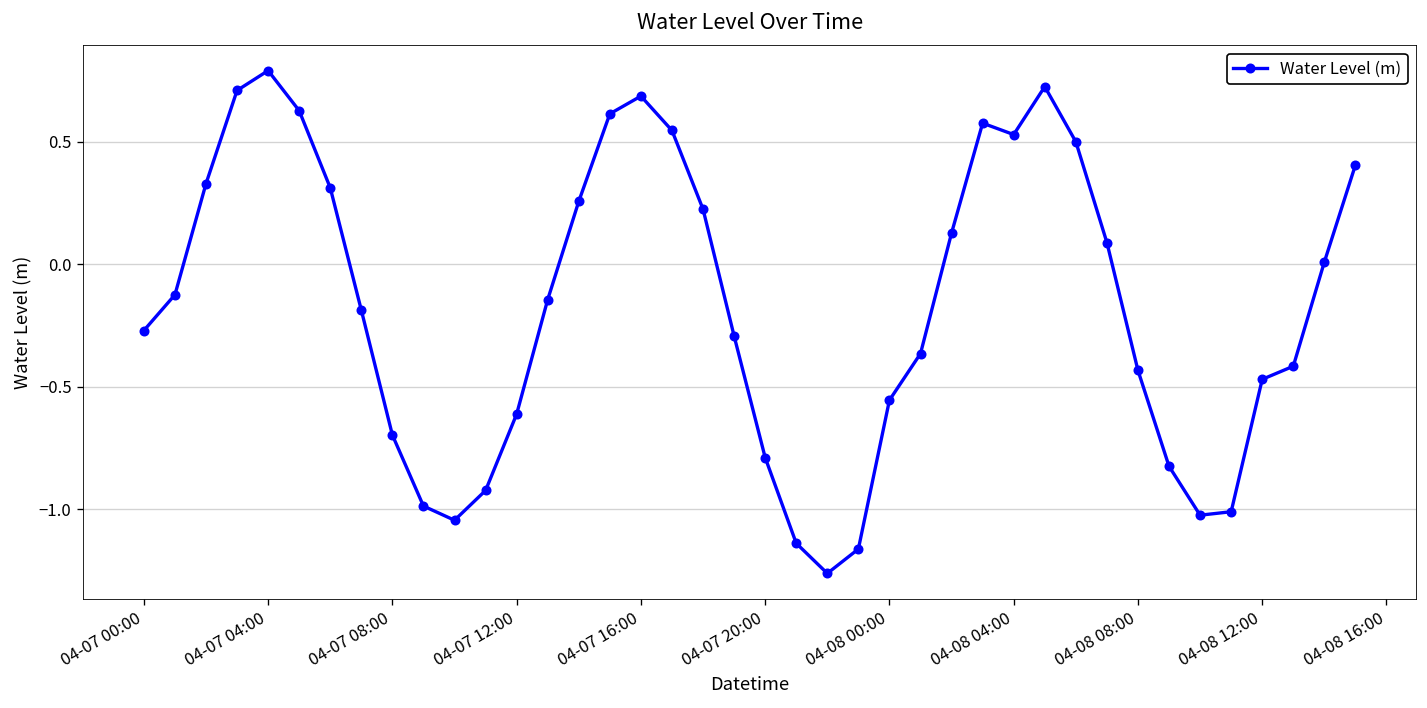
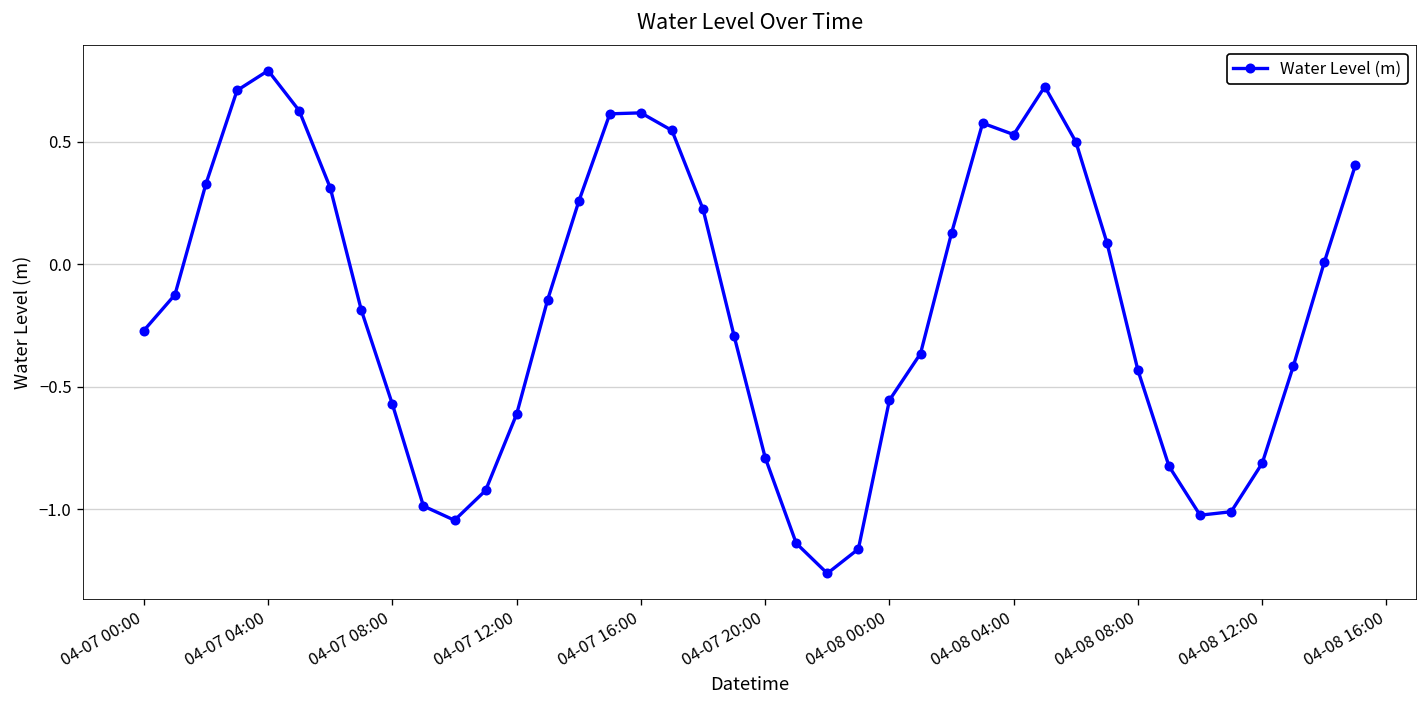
  {
    "04-07 00:00": -0.27,
    "04-07 04:00": 0.79,
-   "04-07 08:00": -0.70,
+   "04-07 08:00": -0.57,
    "04-07 12:00": -0.61,
-   "04-07 16:00": 0.69,
+   "04-07 16:00": 0.62,
    "04-07 20:00": -0.79,
    "04-08 00:00": -0.55,
    "04-08 04:00": 0.53,
    "04-08 08:00": -0.43,
-   "04-08 12:00": -0.47
+   "04-08 12:00": -0.81
  }
